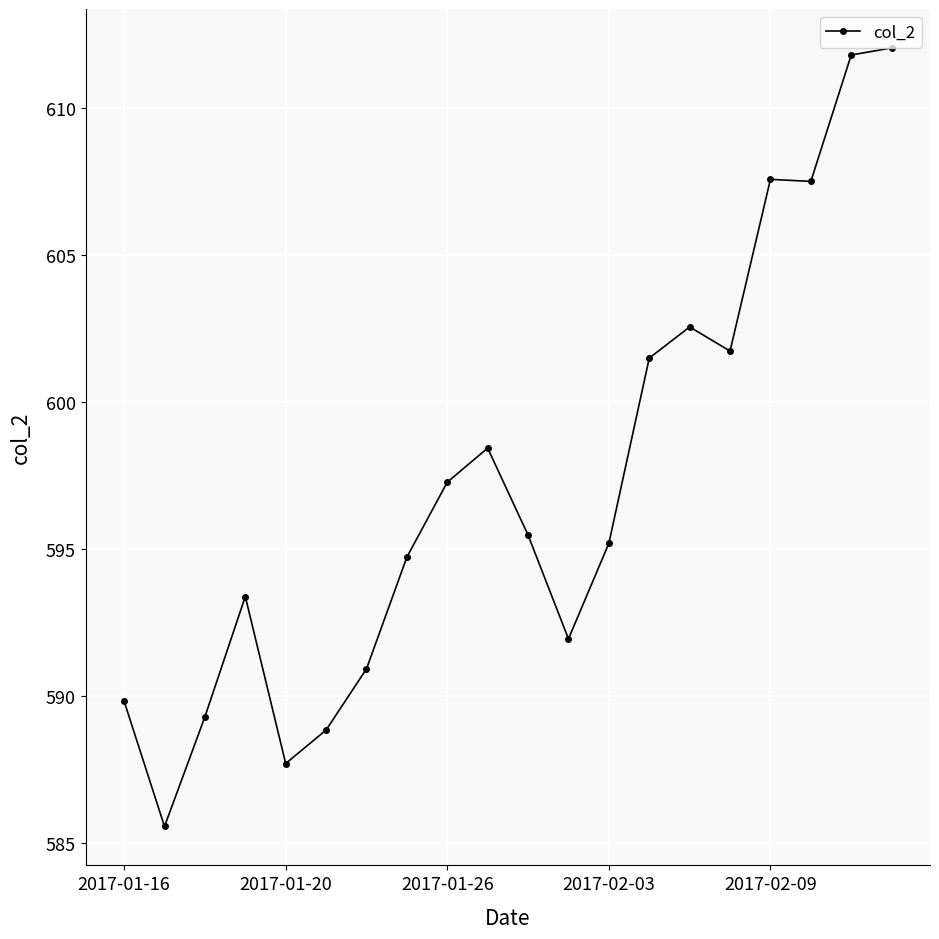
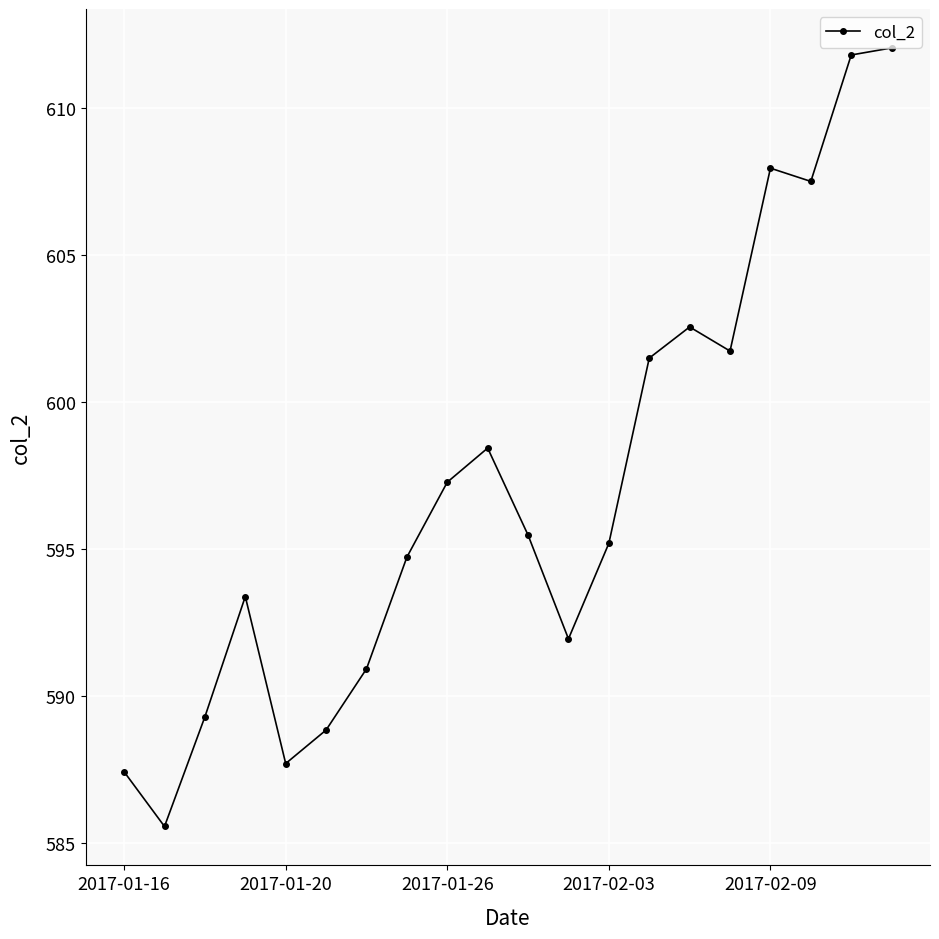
  {
-   "2017-01-16": 589.8,
+   "2017-01-16": 587.4,
    "2017-01-20": 587.7,
    "2017-01-26": 597.3,
    "2017-02-03": 595.2,
-   "2017-02-09": 607.6
+   "2017-02-09": 608.0
  }
